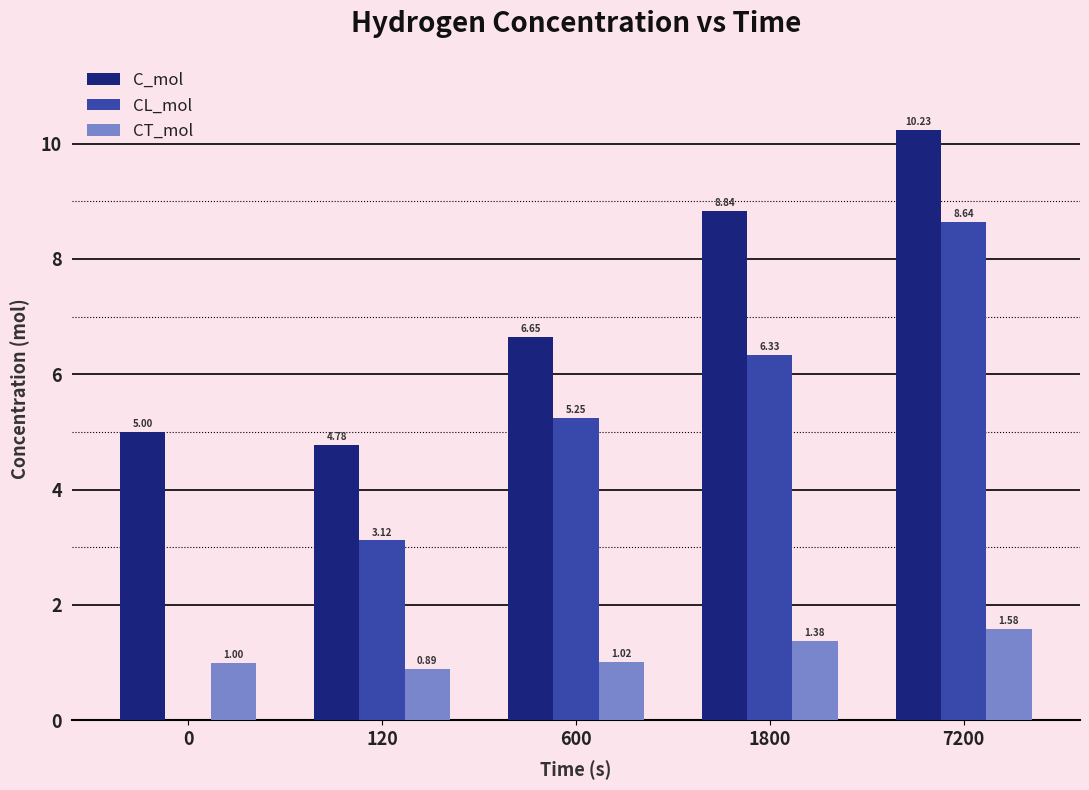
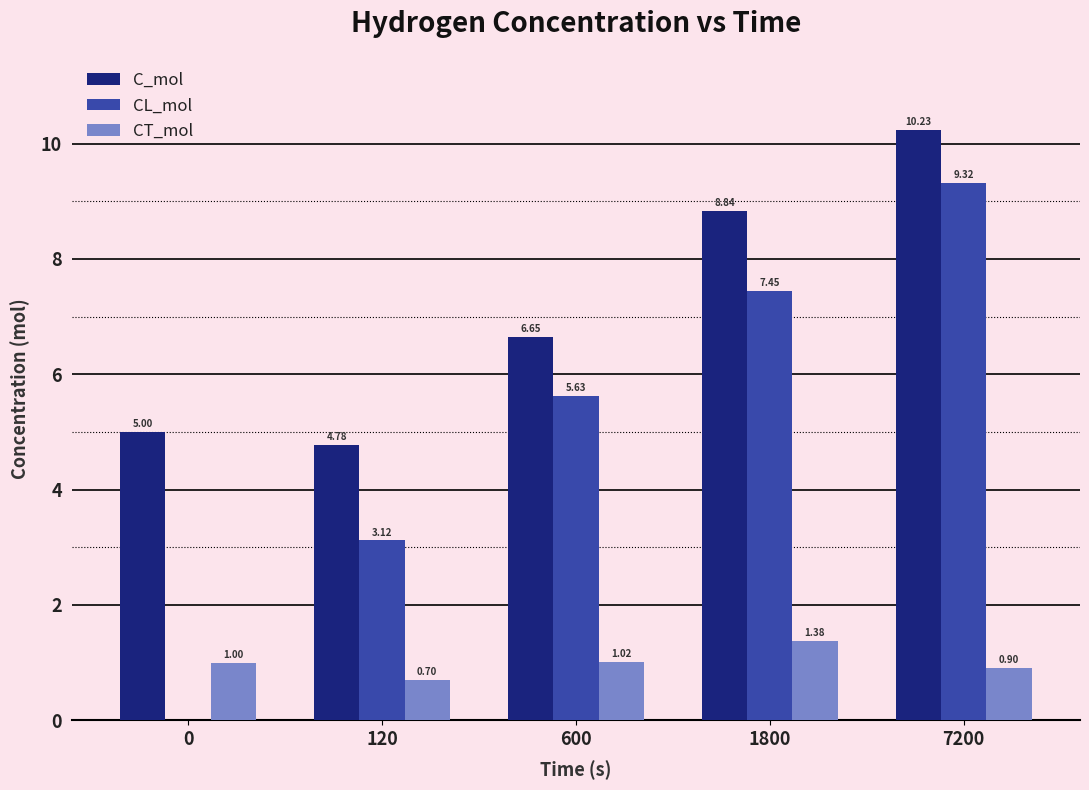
  {
    "C_mol": {
      "0": 5.00,
      "120": 4.78,
      "600": 6.65,
      "1800": 8.84,
      "7200": 10.23
    },
    "CL_mol": {
      "120": 3.12,
-     "600": 5.25,
-     "1800": 6.33,
-     "7200": 8.64
+     "600": 5.63,
+     "1800": 7.45,
+     "7200": 9.32
    },
    "CT_mol": {
      "0": 1.00,
-     "120": 0.89,
+     "120": 0.70,
      "600": 1.02,
      "1800": 1.38,
-     "7200": 1.58
+     "7200": 0.90
    }
  }
